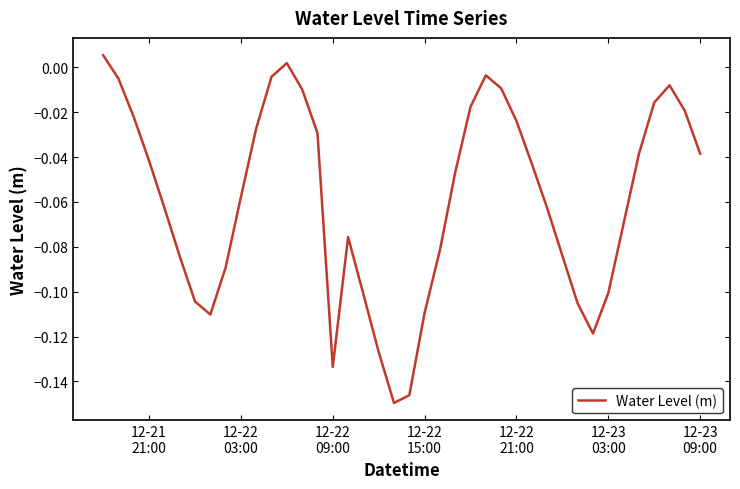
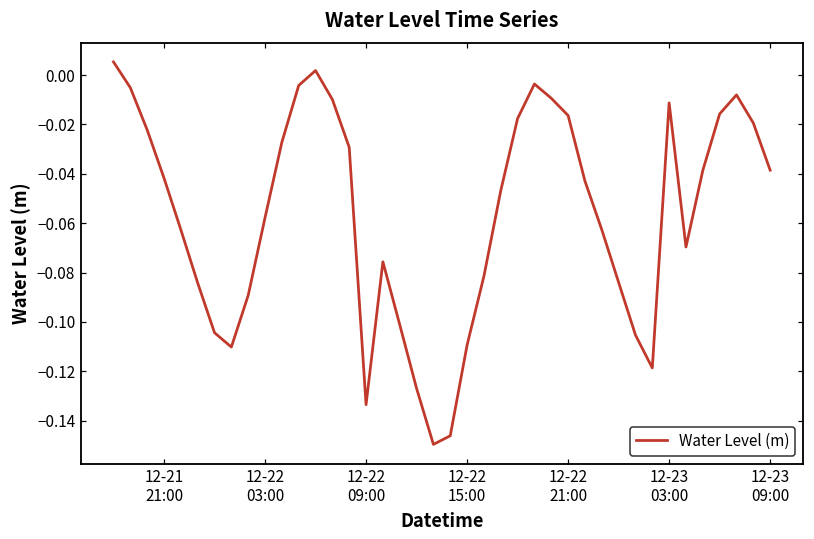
  {
    "12-21 21:00": -0.042,
    "12-22 03:00": -0.058,
    "12-22 09:00": -0.133,
    "12-22 15:00": -0.109,
-   "12-22 21:00": -0.024,
-   "12-23 03:00": -0.101,
+   "12-22 21:00": -0.016,
+   "12-23 03:00": -0.011,
    "12-23 09:00": -0.039
  }
